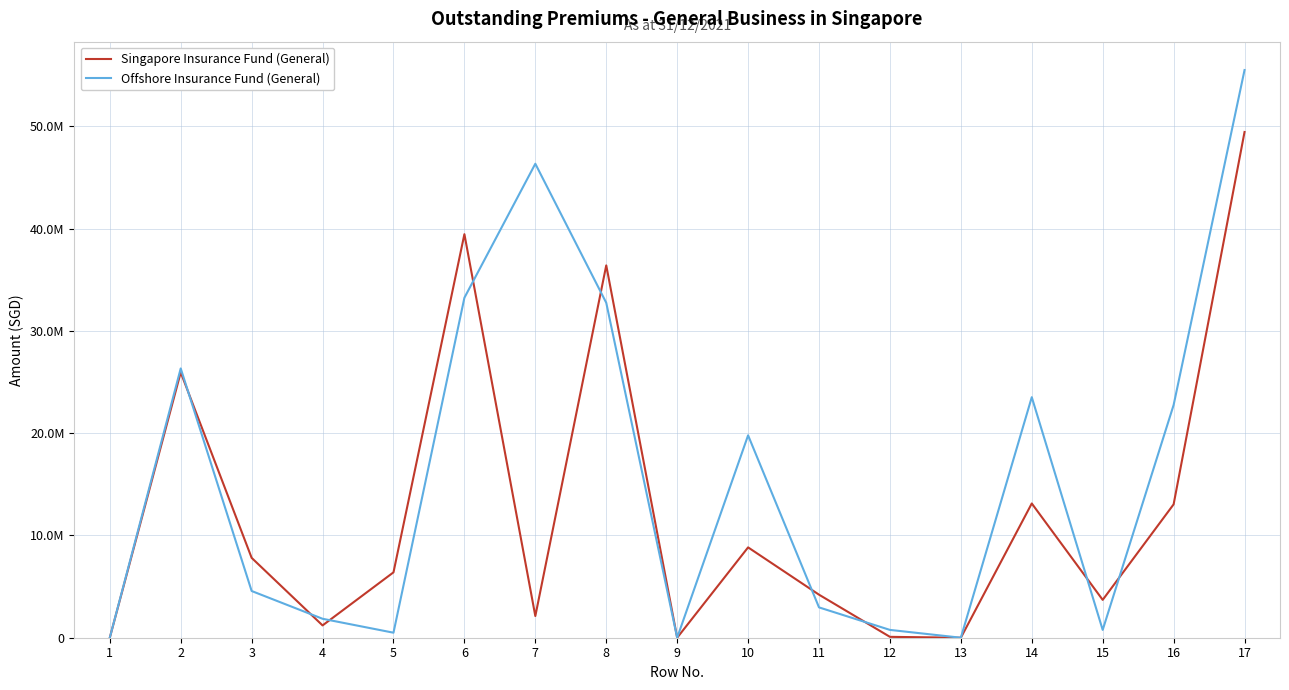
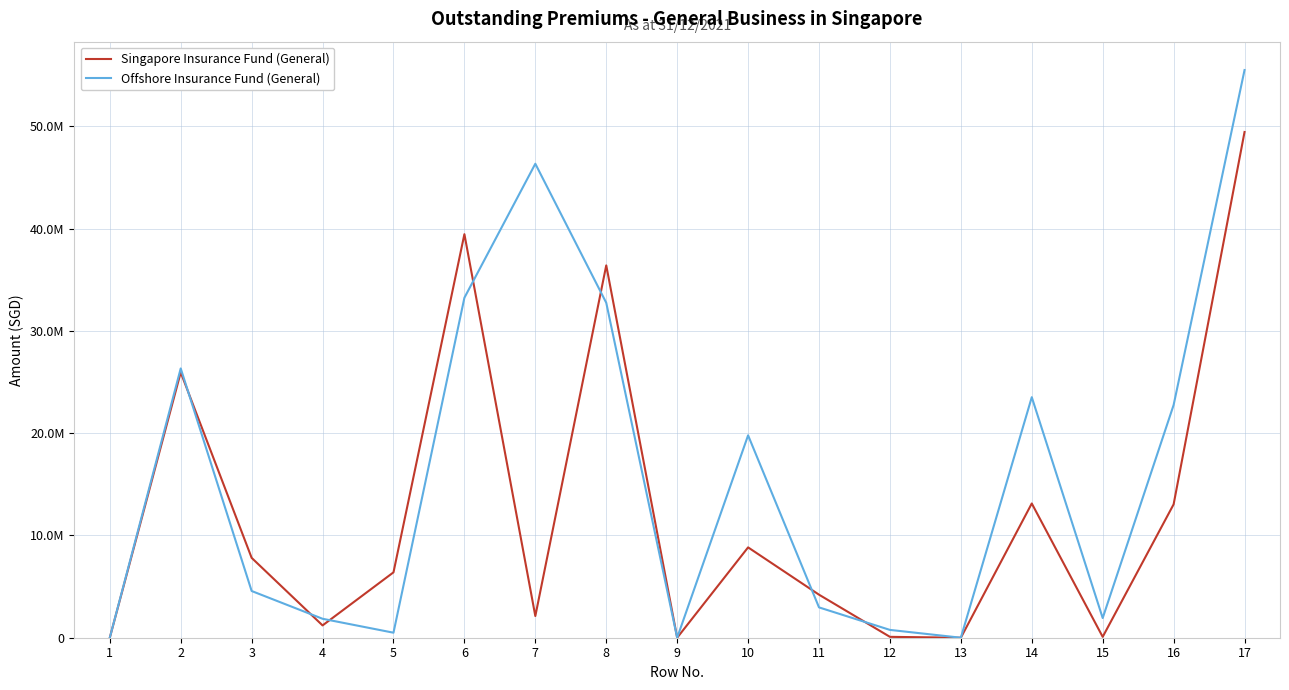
  {
    "Singapore Insurance Fund (General)": {
      "2": 25900000,
      "3": 7800000,
      "4": 1200000,
      "5": 6400000,
      "6": 39500000,
      "7": 2100000,
      "8": 36400000,
      "10": 8800000,
      "11": 4200000,
      "12": 100000,
      "14": 13100000,
-     "15": 3700000,
+     "15": 100000,
      "16": 13000000,
      "17": 49500000
    },
    "Offshore Insurance Fund (General)": {
      "2": 26300000,
      "3": 4600000,
      "4": 1900000,
      "5": 500000,
      "6": 33200000,
      "7": 46400000,
      "8": 32800000,
      "10": 19800000,
      "11": 3000000,
      "12": 800000,
      "14": 23500000,
-     "15": 800000,
+     "15": 1900000,
      "16": 22800000,
      "17": 55500000
    }
  }
